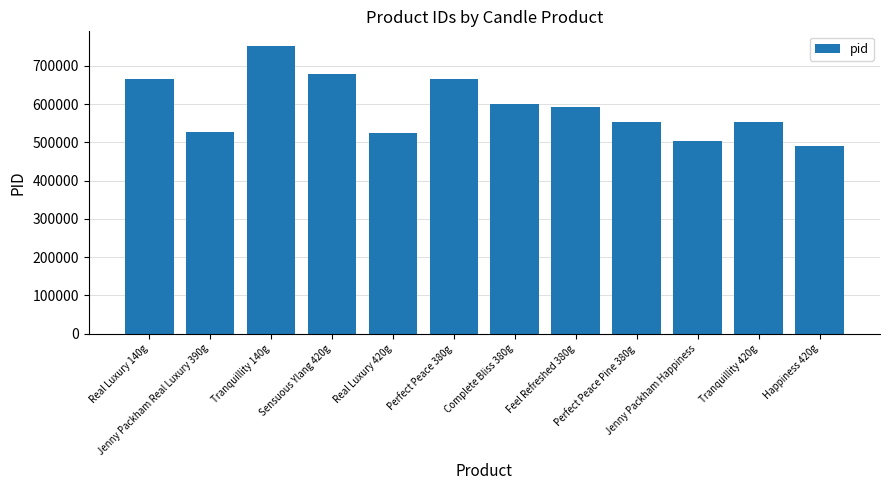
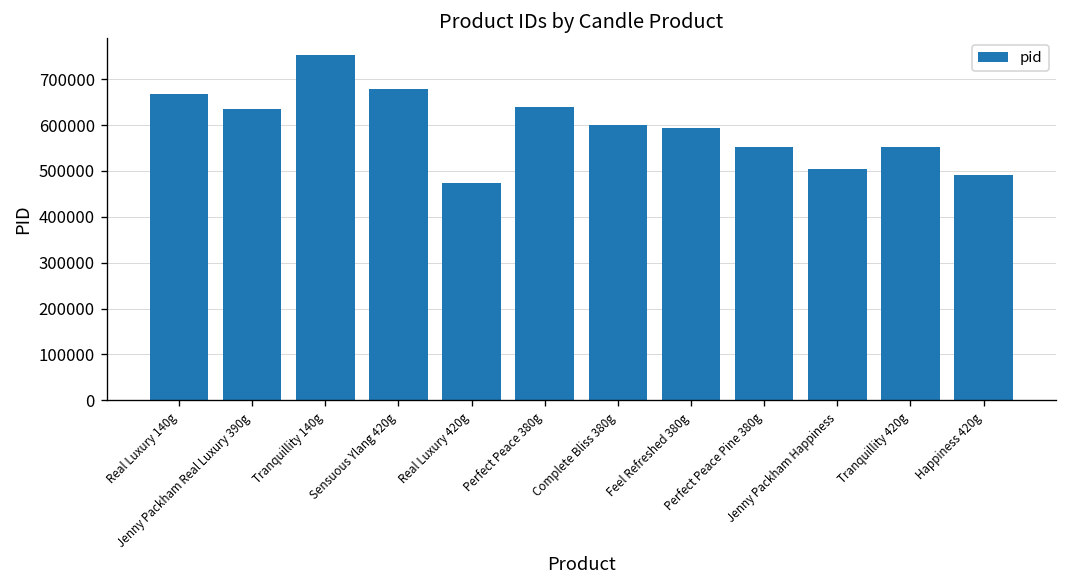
  {
    "Real Luxury 140g": 670000,
-   "Jenny Packham Real Luxury 390g": 530000,
+   "Jenny Packham Real Luxury 390g": 630000,
    "Tranquillity 140g": 750000,
    "Sensuous Ylang 420g": 680000,
-   "Real Luxury 420g": 520000,
-   "Perfect Peace 380g": 670000,
+   "Real Luxury 420g": 470000,
+   "Perfect Peace 380g": 640000,
    "Complete Bliss 380g": 600000,
    "Feel Refreshed 380g": 590000,
    "Perfect Peace Pine 380g": 550000,
    "Jenny Packham Happiness": 500000,
    "Tranquillity 420g": 550000,
    "Happiness 420g": 490000
  }
